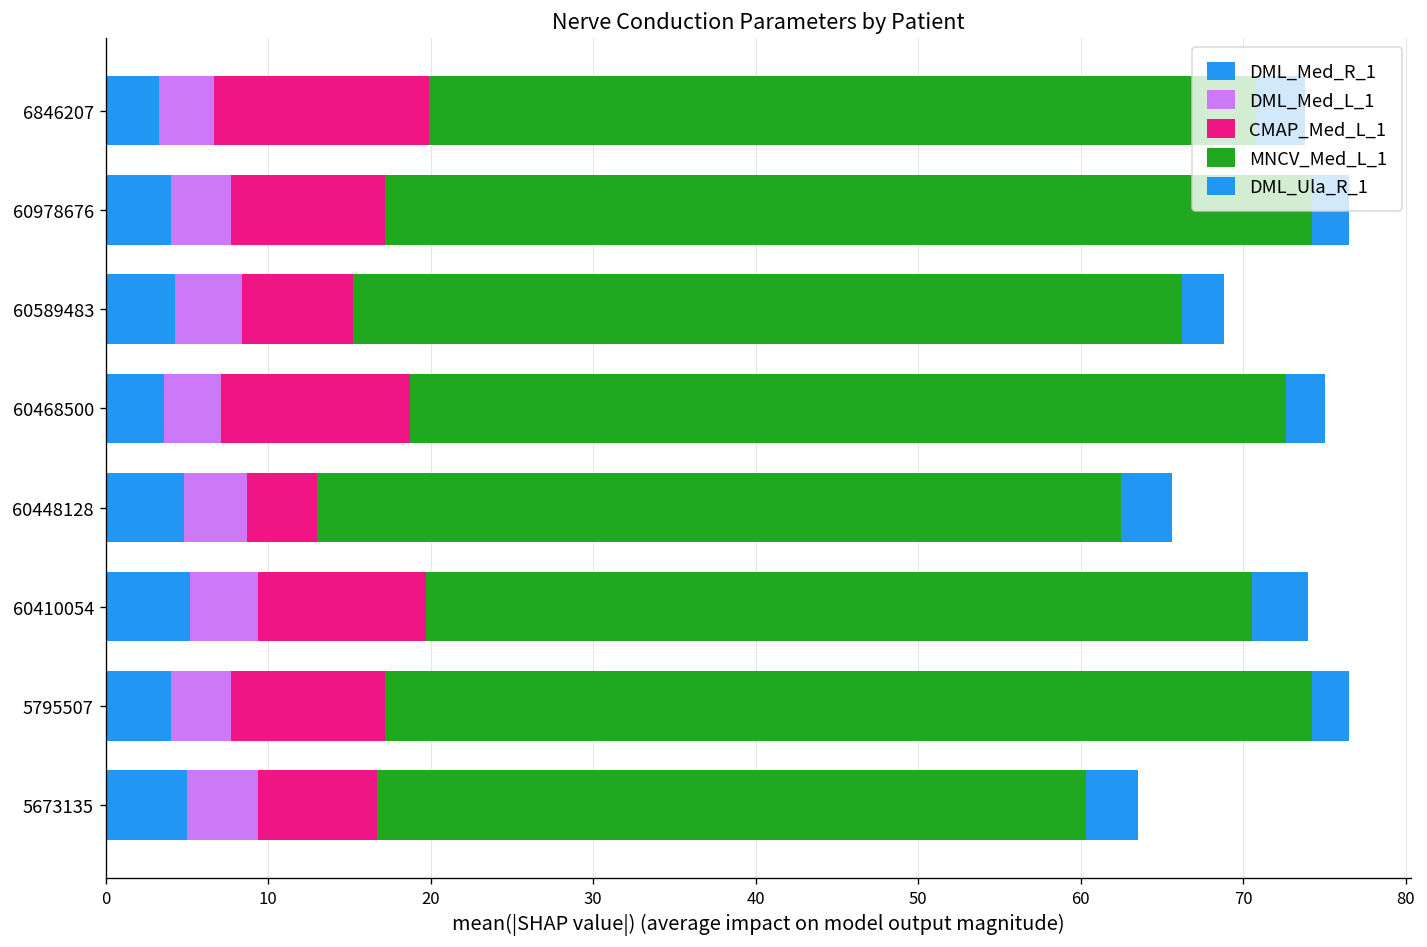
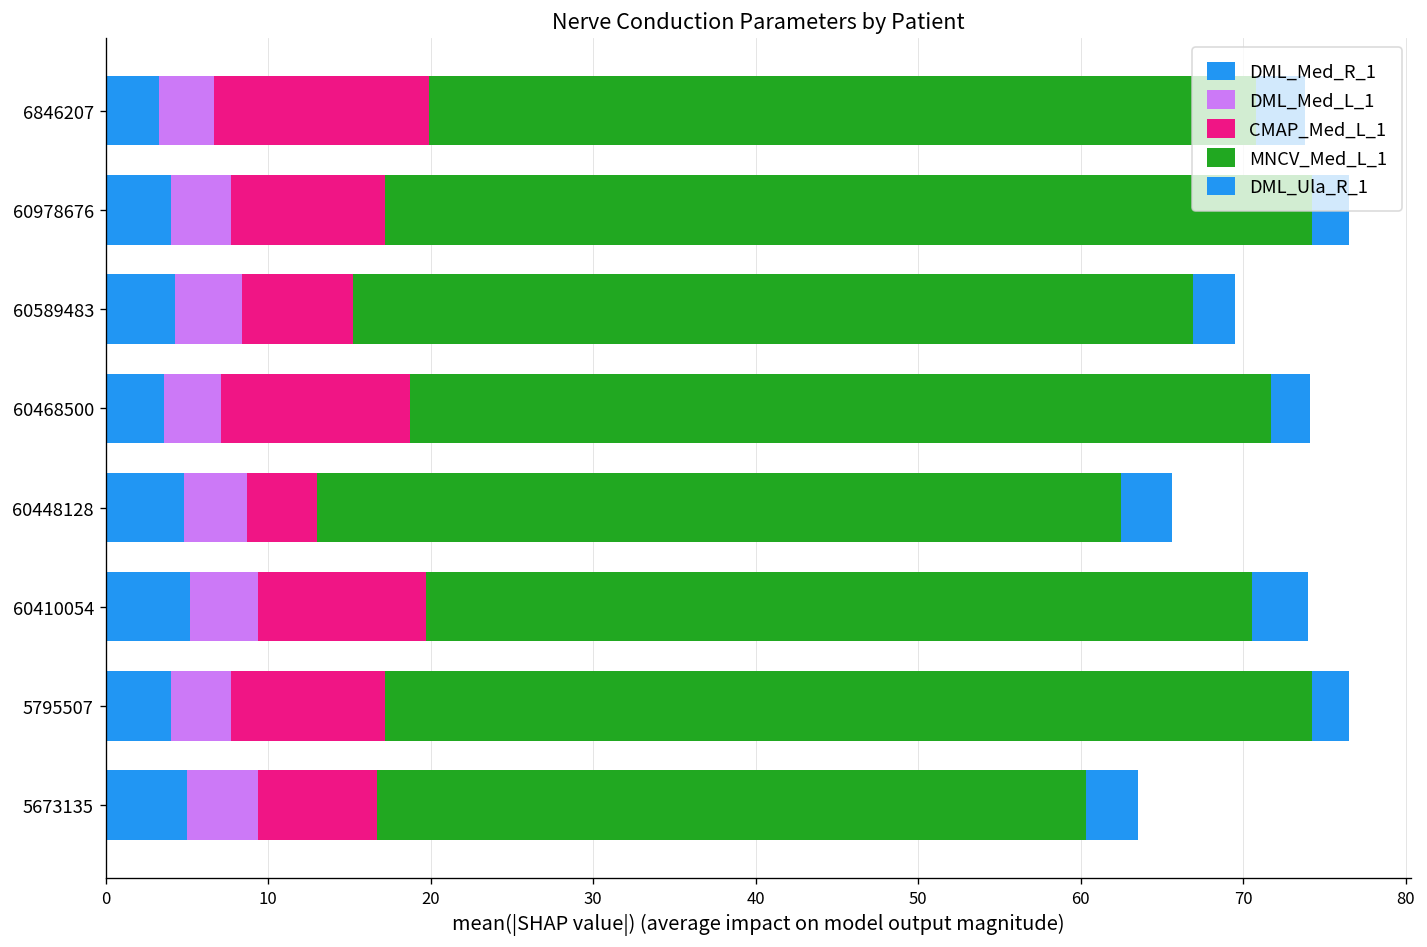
  {
    "DML_Med_L_1": {
      "6846207": 3.4,
      "60978676": 3.7,
      "60589483": 4.1,
      "60468500": 3.5,
      "60448128": 3.9,
      "60410054": 4.2,
      "5795507": 3.7,
      "5673135": 4.4
    },
    "CMAP_Med_L_1": {
      "6846207": 13.2,
      "60978676": 9.5,
      "60589483": 6.8,
      "60468500": 11.6,
      "60448128": 4.3,
      "60410054": 10.3,
      "5795507": 9.5,
      "5673135": 7.3
    },
    "MNCV_Med_L_1": {
-     "60589483": 51.0,
-     "60468500": 53.9,
+     "60589483": 51.7,
+     "60468500": 53.0,
      "60448128": 49.5,
      "60410054": 50.8,
      "5795507": 57.0,
      "5673135": 43.6
    }
  }
